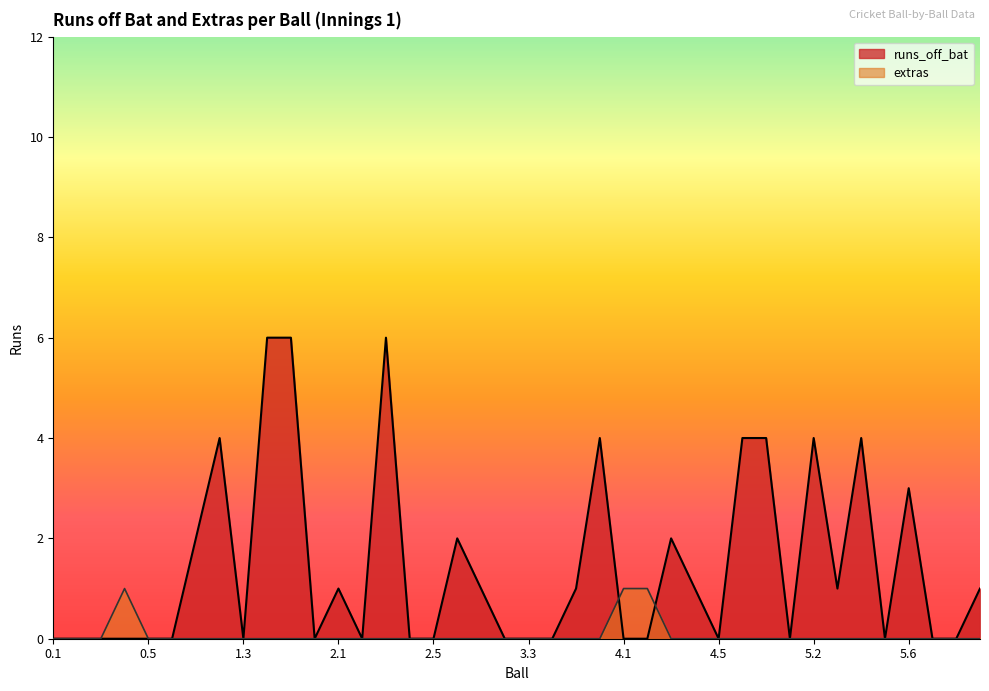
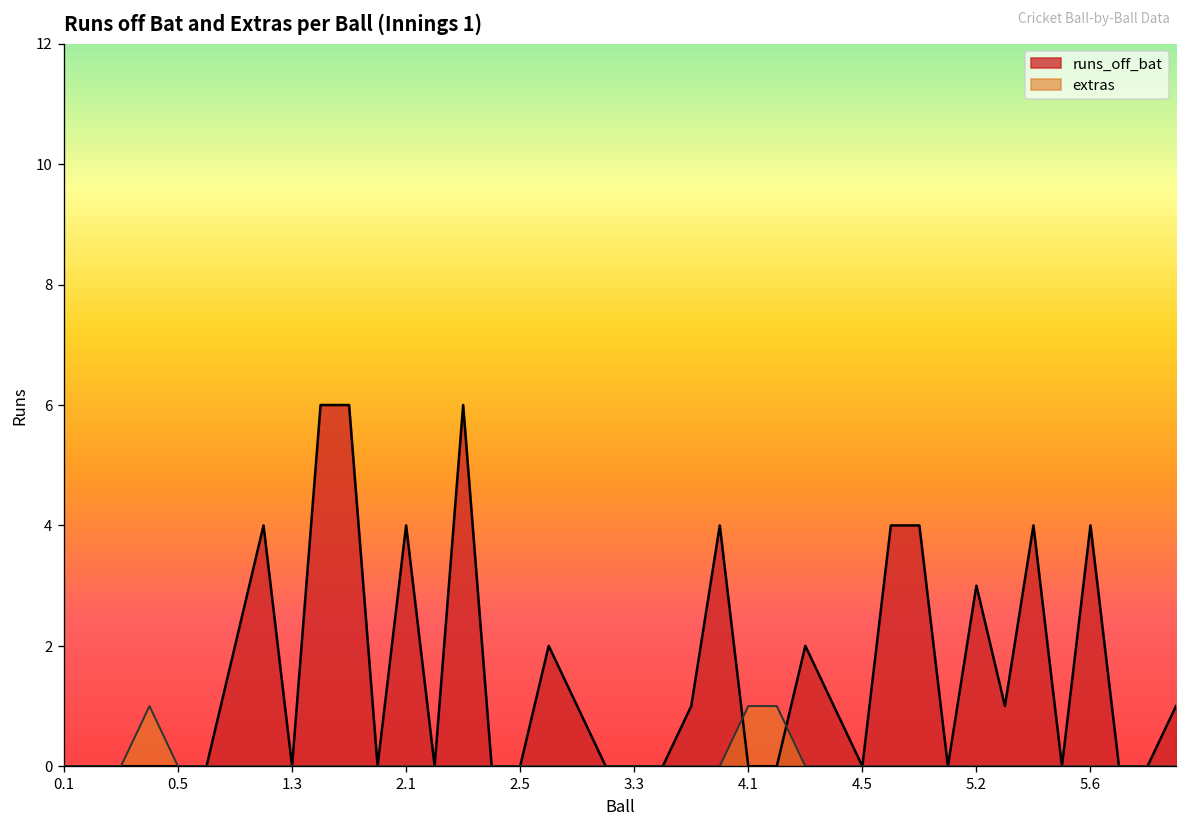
  {
    "runs_off_bat": {
-     "2.1": 1,
+     "2.1": 4,
      "4.1": 0,
-     "5.2": 4,
-     "5.6": 3
+     "5.2": 3,
+     "5.6": 4
    },
    "extras": {
      "2.1": 0,
      "4.1": 1,
      "5.2": 0,
      "5.6": 0
    }
  }
